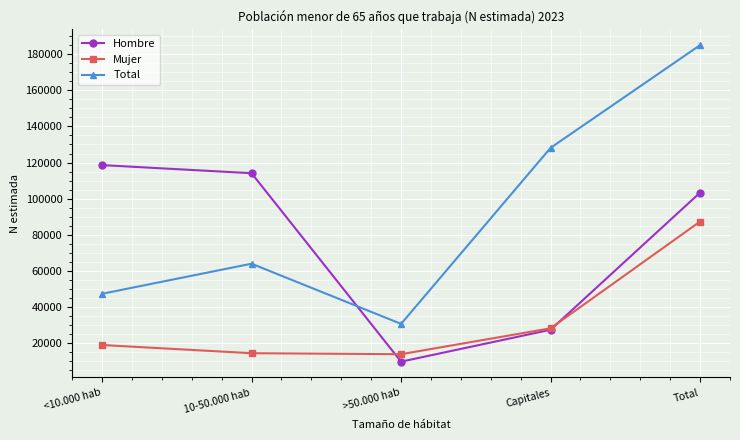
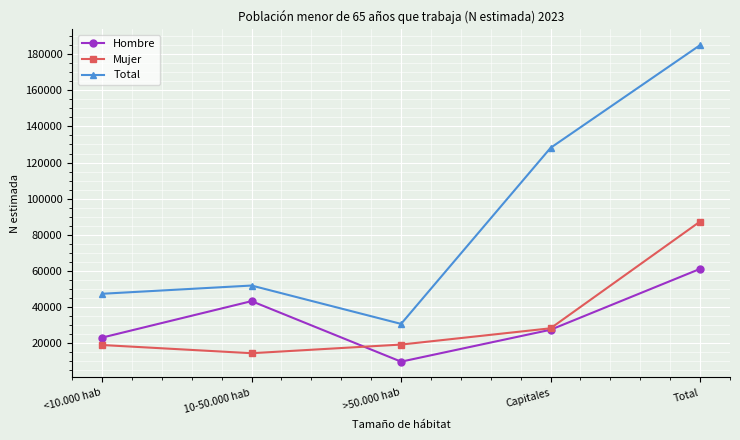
  {
    "Hombre": {
-     "<10.000 hab": 119000,
-     "10-50.000 hab": 114000,
+     "<10.000 hab": 23000,
+     "10-50.000 hab": 43000,
      ">50.000 hab": 10000,
-     "Total": 103000
+     "Total": 61000
    },
    "Mujer": {
      "<10.000 hab": 19000,
      "10-50.000 hab": 14000,
-     ">50.000 hab": 14000,
+     ">50.000 hab": 19000,
      "Total": 87000
    },
    "Total": {
      "<10.000 hab": 47000,
-     "10-50.000 hab": 64000,
+     "10-50.000 hab": 52000,
      ">50.000 hab": 31000,
      "Capitales": 128000,
      "Total": 185000
    }
  }
